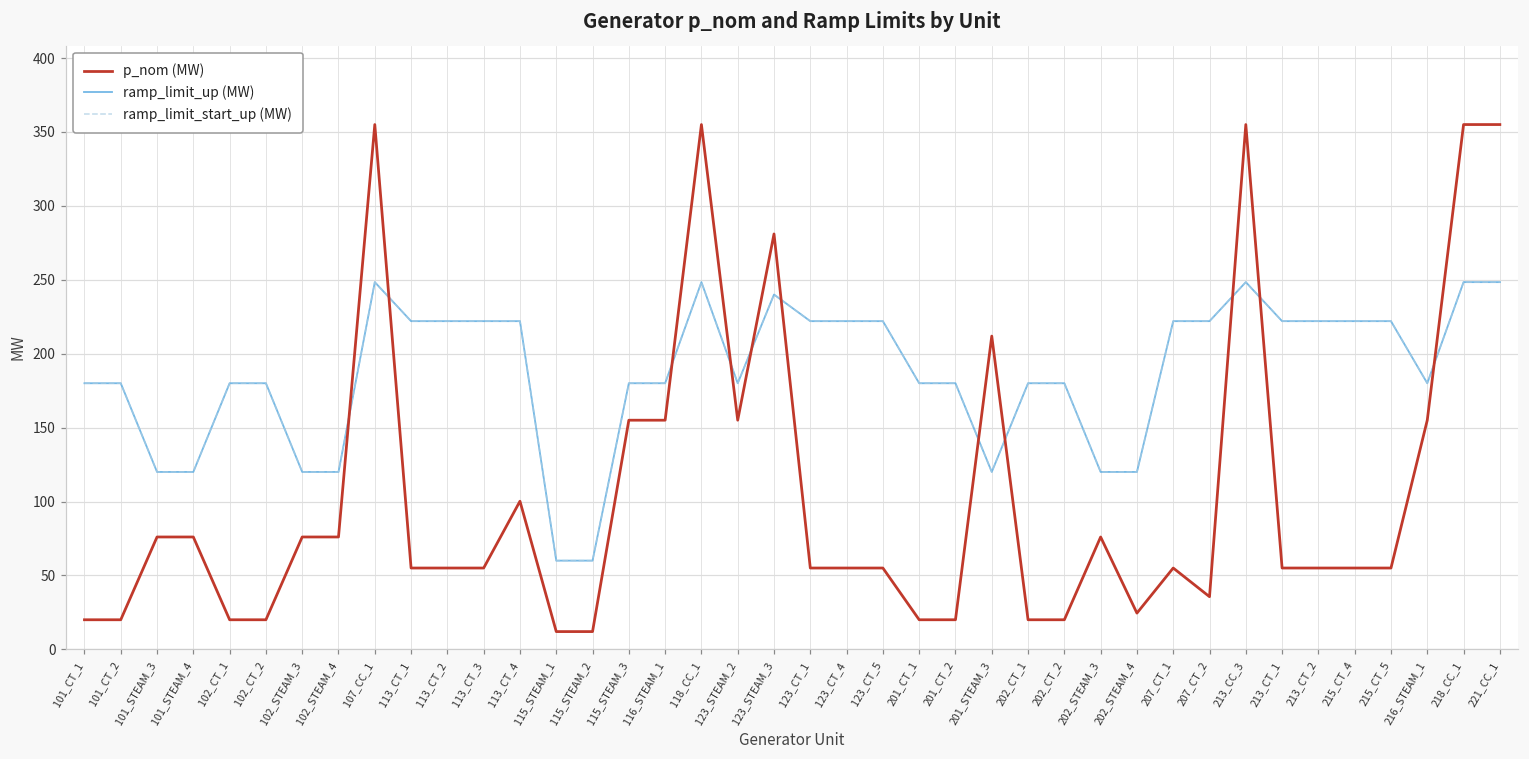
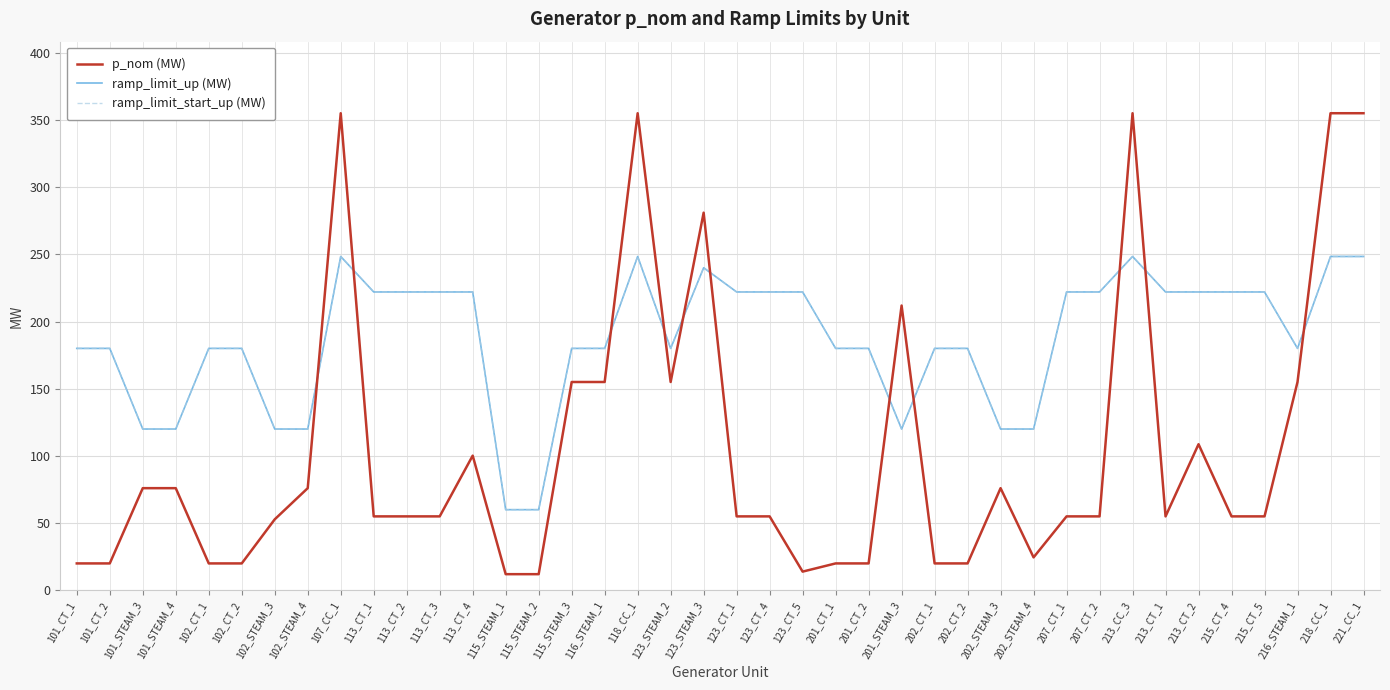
  {
    "p_nom (MW)": {
      "101_CT_1": 20,
      "101_CT_2": 20,
      "101_STEAM_3": 76,
      "101_STEAM_4": 76,
      "102_CT_1": 20,
      "102_CT_2": 20,
-     "102_STEAM_3": 76,
+     "102_STEAM_3": 53,
      "102_STEAM_4": 76,
      "107_CC_1": 355,
      "113_CT_1": 55,
      "113_CT_2": 55,
      "113_CT_3": 55,
      "113_CT_4": 100,
      "115_STEAM_1": 12,
      "115_STEAM_2": 12,
      "115_STEAM_3": 155,
      "116_STEAM_1": 155,
      "118_CC_1": 355,
      "123_STEAM_2": 155,
      "123_STEAM_3": 281,
      "123_CT_1": 55,
      "123_CT_4": 55,
-     "123_CT_5": 55,
+     "123_CT_5": 14,
      "201_CT_1": 20,
      "201_CT_2": 20,
      "201_STEAM_3": 212,
      "202_CT_1": 20,
      "202_CT_2": 20,
      "202_STEAM_3": 76,
      "202_STEAM_4": 25,
      "207_CT_1": 55,
-     "207_CT_2": 36,
+     "207_CT_2": 55,
      "213_CC_3": 355,
      "213_CT_1": 55,
-     "213_CT_2": 55,
+     "213_CT_2": 109,
      "215_CT_4": 55,
      "215_CT_5": 55,
      "216_STEAM_1": 155,
      "218_CC_1": 355,
      "221_CC_1": 355
    },
    "ramp_limit_start_up (MW)": {
      "101_CT_1": 180,
      "101_CT_2": 180,
      "101_STEAM_3": 120,
      "101_STEAM_4": 120,
      "102_CT_1": 180,
      "102_CT_2": 180,
      "102_STEAM_3": 120,
      "102_STEAM_4": 120,
      "107_CC_1": 248,
      "113_CT_1": 222,
      "113_CT_2": 222,
      "113_CT_3": 222,
      "113_CT_4": 222,
      "115_STEAM_1": 60,
      "115_STEAM_2": 60,
      "115_STEAM_3": 180,
      "116_STEAM_1": 180,
      "118_CC_1": 248,
      "123_STEAM_2": 180,
      "123_STEAM_3": 240,
      "123_CT_1": 222,
      "123_CT_4": 222,
      "123_CT_5": 222,
      "201_CT_1": 180,
      "201_CT_2": 180,
      "201_STEAM_3": 120,
      "202_CT_1": 180,
      "202_CT_2": 180,
      "202_STEAM_3": 120,
      "202_STEAM_4": 120,
      "207_CT_1": 222,
      "207_CT_2": 222,
      "213_CC_3": 248,
      "213_CT_1": 222,
      "213_CT_2": 222,
      "215_CT_4": 222,
      "215_CT_5": 222,
      "216_STEAM_1": 180,
      "218_CC_1": 248,
      "221_CC_1": 248
    }
  }
